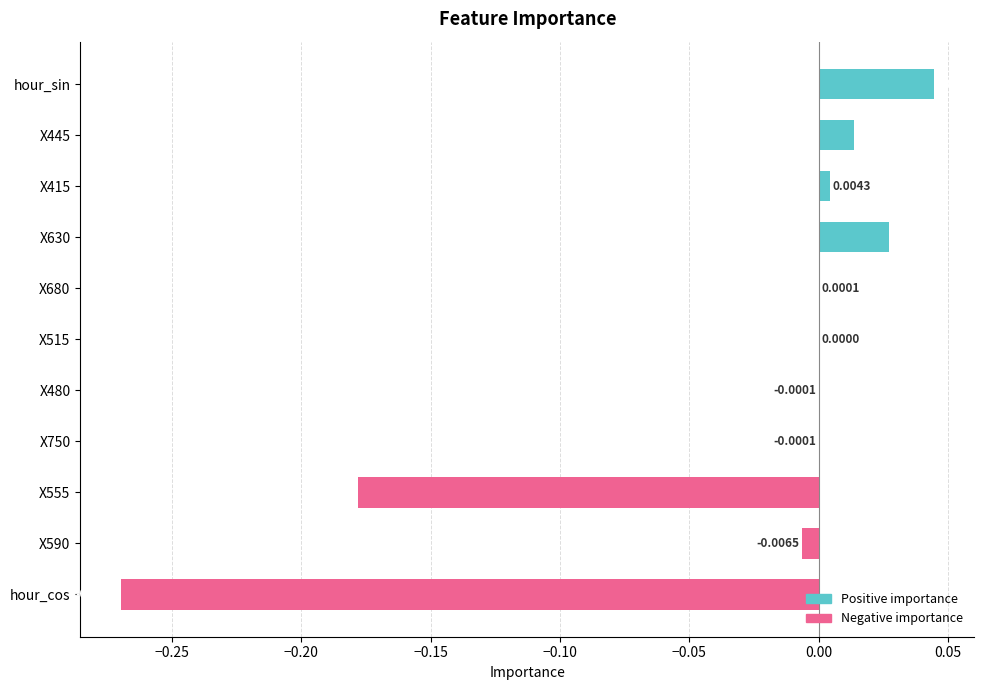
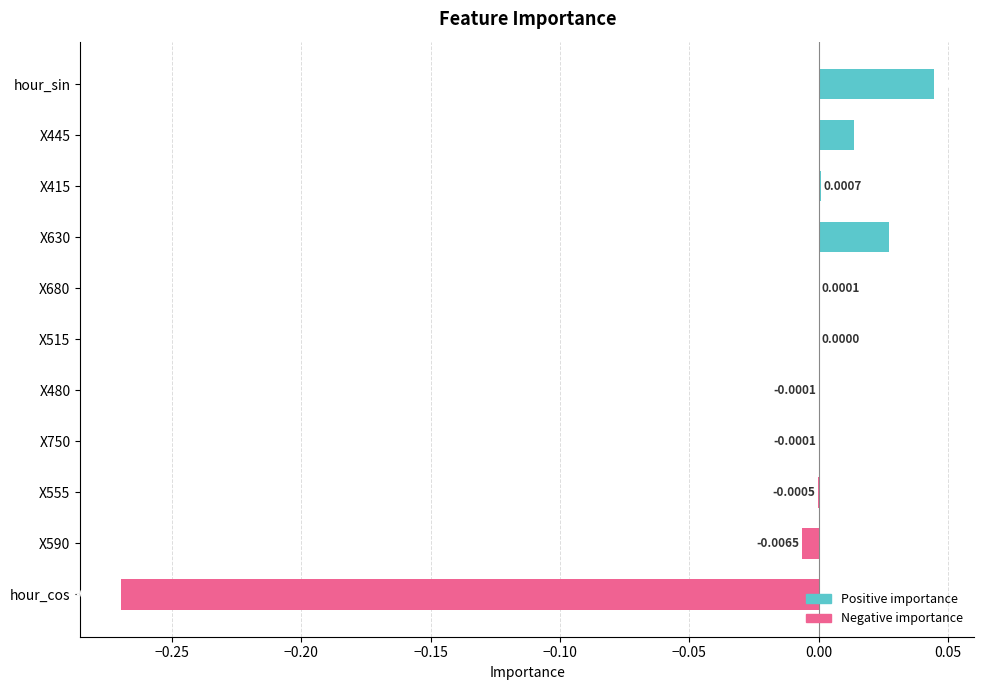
  {
-   "X415": 0.0043,
+   "X415": 0.0007,
    "X680": 0.0001,
    "X515": 0.0000,
    "X480": -0.0001,
    "X750": -0.0001,
-   "X555": -0.178,
+   "X555": 0.000,
    "X590": -0.0065
  }
